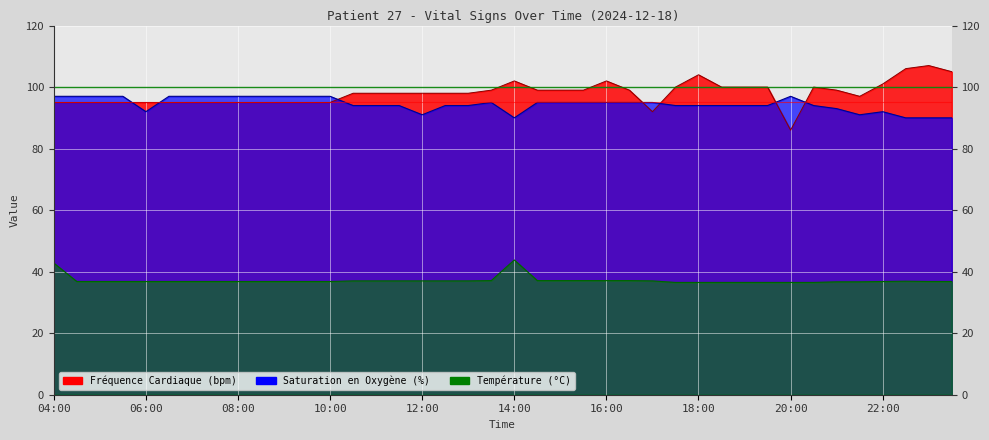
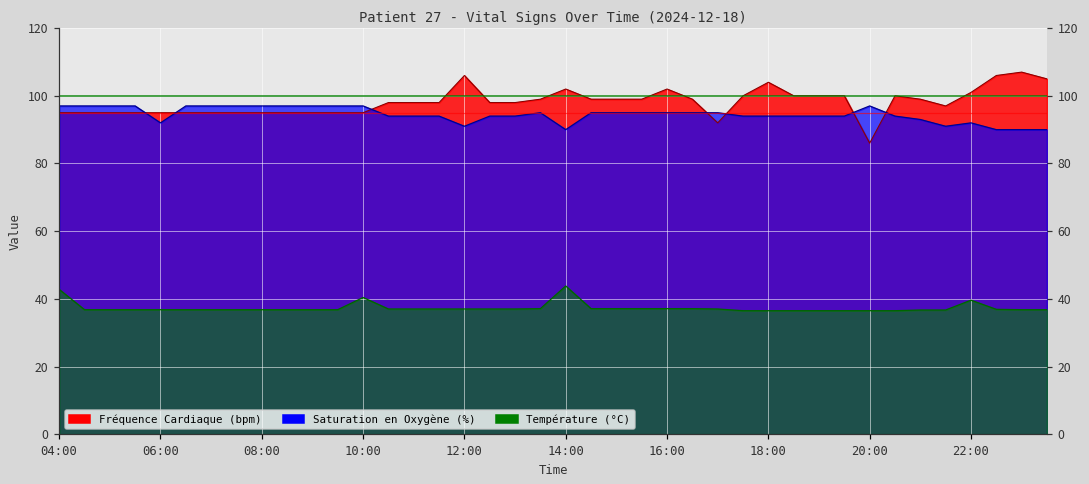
  {
    "Fréquence Cardiaque (bpm)": {
      "04:00": 95,
      "06:00": 95,
      "08:00": 95,
      "10:00": 95,
-     "12:00": 98,
+     "12:00": 106,
      "14:00": 102,
      "16:00": 102,
      "18:00": 104,
      "20:00": 86,
      "22:00": 101
    },
    "Saturation en Oxygène (%)": {
      "04:00": 97,
      "06:00": 92,
      "08:00": 97,
      "10:00": 97,
      "12:00": 91,
      "14:00": 90,
      "16:00": 95,
      "18:00": 94,
      "20:00": 97,
      "22:00": 92
    },
    "Température (°C)": {
      "04:00": 43,
      "06:00": 37,
      "08:00": 37,
-     "10:00": 37,
+     "10:00": 40,
      "12:00": 37,
      "14:00": 44,
      "16:00": 37,
      "18:00": 37,
      "20:00": 37,
-     "22:00": 37
+     "22:00": 40
    }
  }
